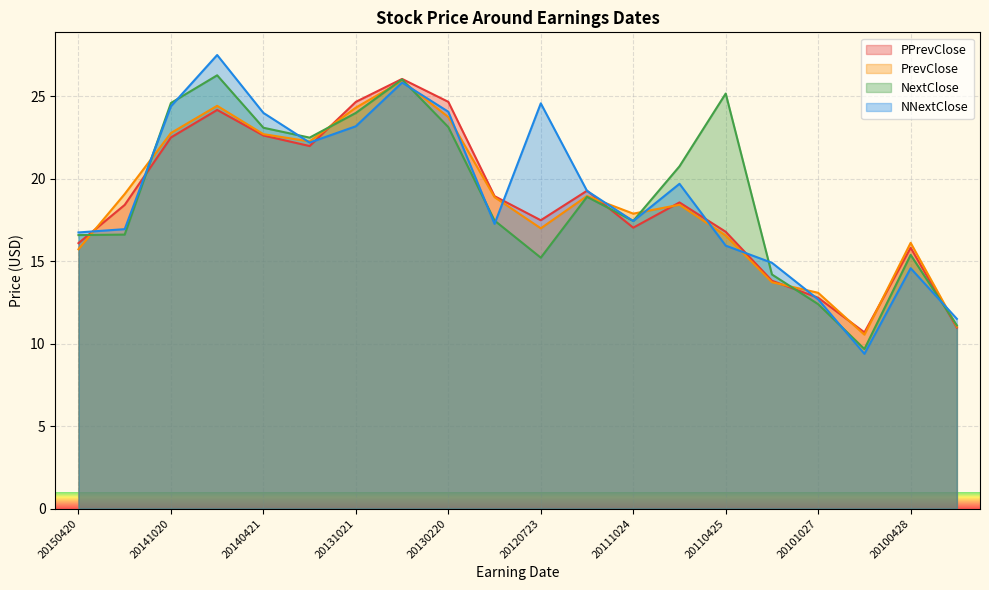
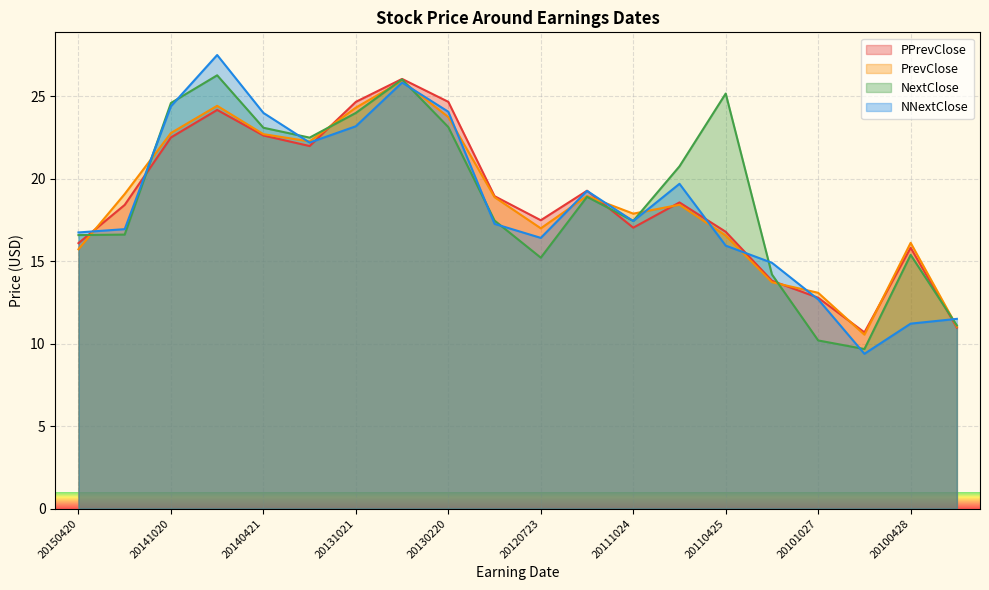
  {
    "NextClose": {
      "20150420": 16.6,
      "20141020": 24.6,
      "20140421": 23.1,
      "20131021": 24.0,
      "20130220": 23.1,
      "20120723": 15.2,
      "20110425": 25.2,
-     "20101027": 12.4,
+     "20101027": 10.2,
      "20100428": 15.4
    },
    "NNextClose": {
      "20150420": 16.8,
      "20141020": 24.4,
      "20140421": 24.0,
      "20131021": 23.2,
      "20130220": 24.1,
-     "20120723": 24.6,
+     "20120723": 16.4,
      "20110425": 16.0,
-     "20100428": 14.6
+     "20100428": 11.2
    }
  }
